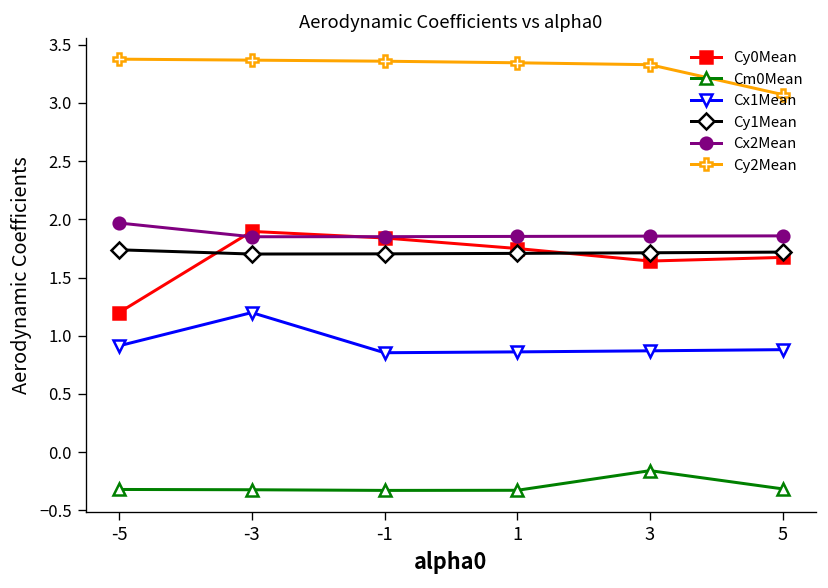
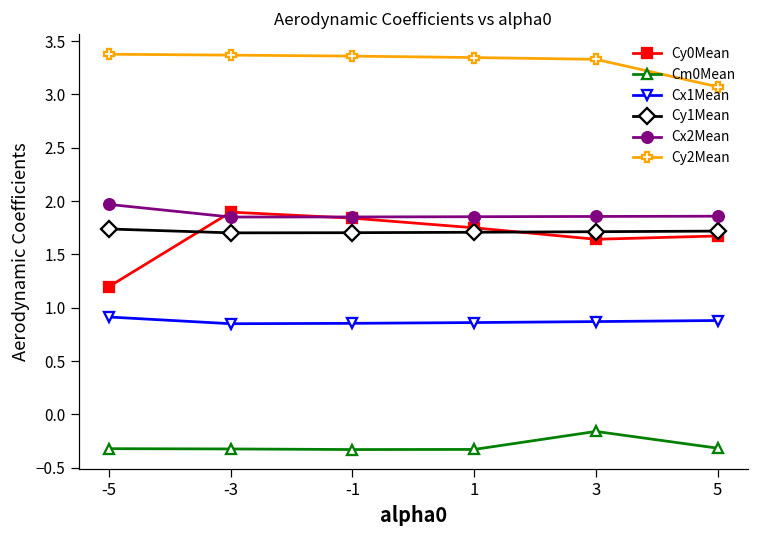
  {
    "Cy0Mean": {
      "-5": 1.2,
      "-3": 1.9,
      "1": 1.7,
      "3": 1.6,
      "5": 1.7
    },
    "Cm0Mean": {
      "-5": -0.3,
      "-3": -0.3,
      "-1": -0.3,
      "1": -0.3,
      "3": -0.2,
      "5": -0.3
    },
    "Cx1Mean": {
      "-5": 0.9,
-     "-3": 1.2,
+     "-3": 0.9,
      "-1": 0.9,
      "1": 0.9,
      "3": 0.9,
      "5": 0.9
    },
    "Cy1Mean": {
      "-5": 1.7,
      "-3": 1.7,
      "-1": 1.7,
      "1": 1.7,
      "3": 1.7,
      "5": 1.7
    },
    "Cx2Mean": {
      "-5": 2.0,
      "-3": 1.9,
      "1": 1.9,
      "3": 1.9,
      "5": 1.9
    },
    "Cy2Mean": {
      "-5": 3.4,
      "-3": 3.4,
      "-1": 3.4,
      "1": 3.3,
      "3": 3.3,
      "5": 3.1
    }
  }
